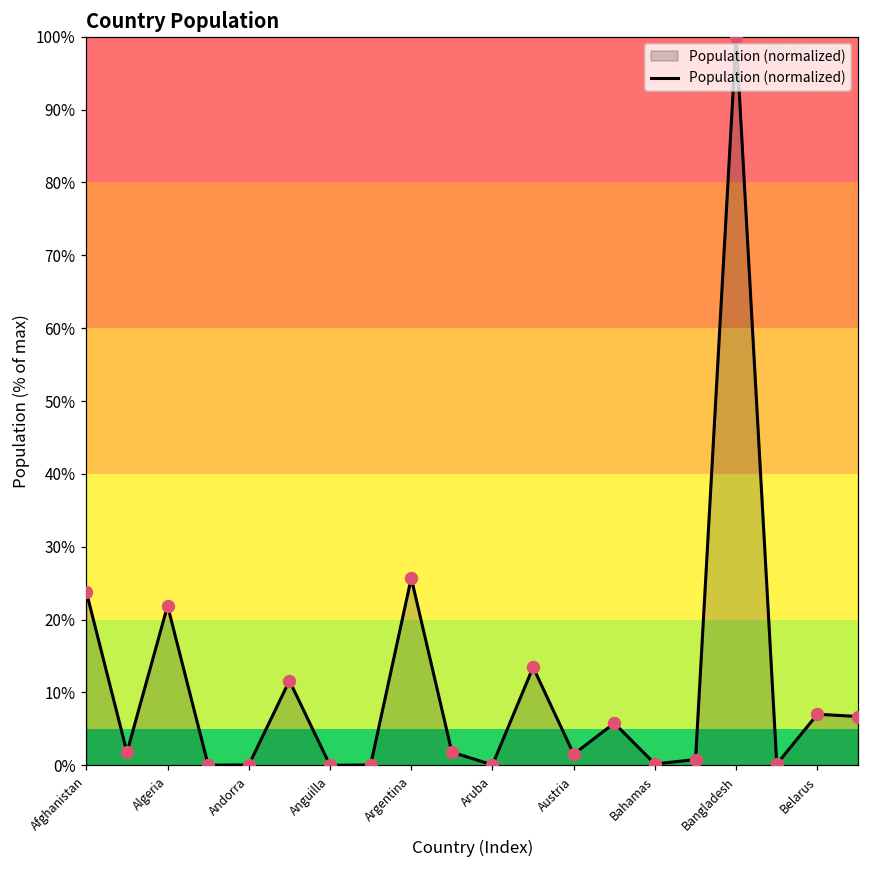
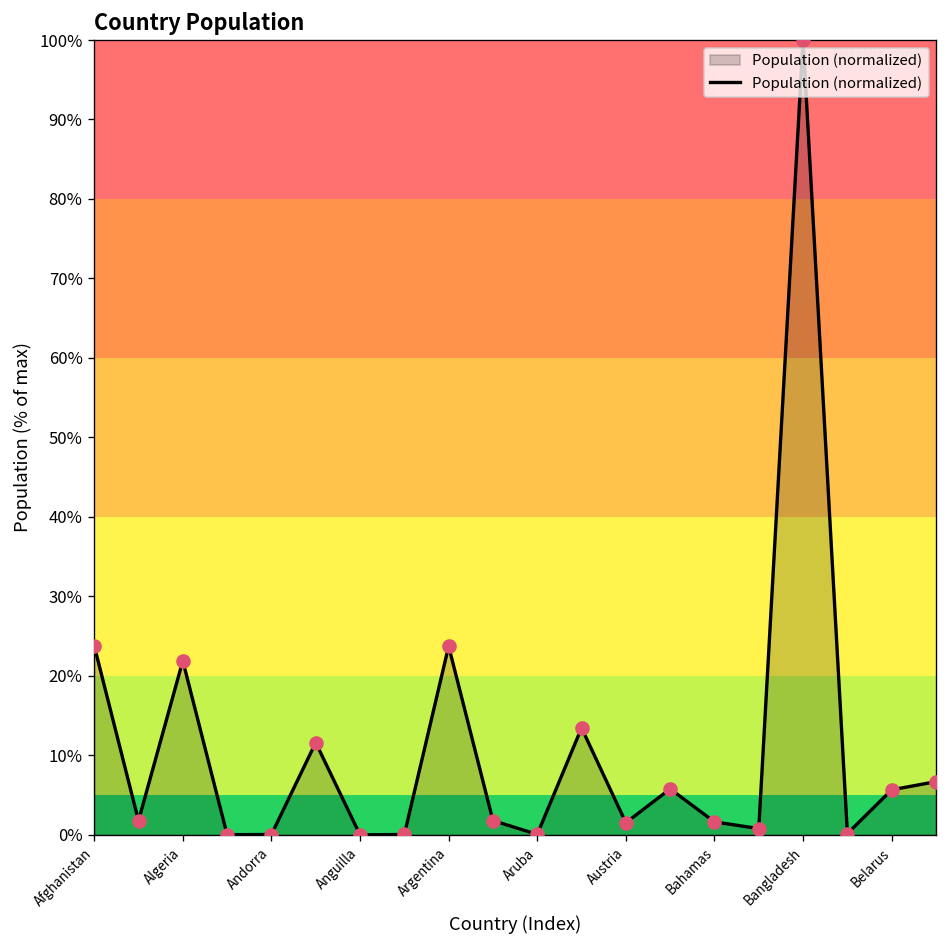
  {
    "Afghanistan": "24%",
    "Algeria": "22%",
    "Andorra": "0%",
    "Anguilla": "0%",
-   "Argentina": "26%",
+   "Argentina": "24%",
    "Aruba": "0%",
    "Austria": "2%",
-   "Bahamas": "0%",
+   "Bahamas": "2%",
    "Bangladesh": "100%",
-   "Belarus": "7%"
+   "Belarus": "6%"
  }
